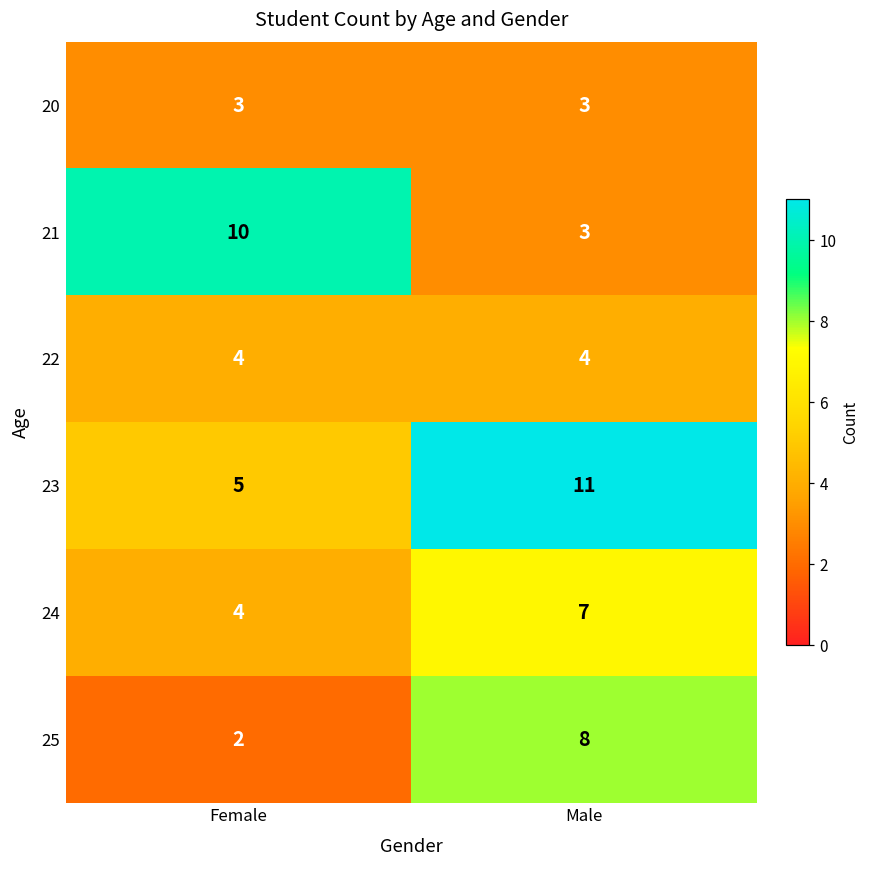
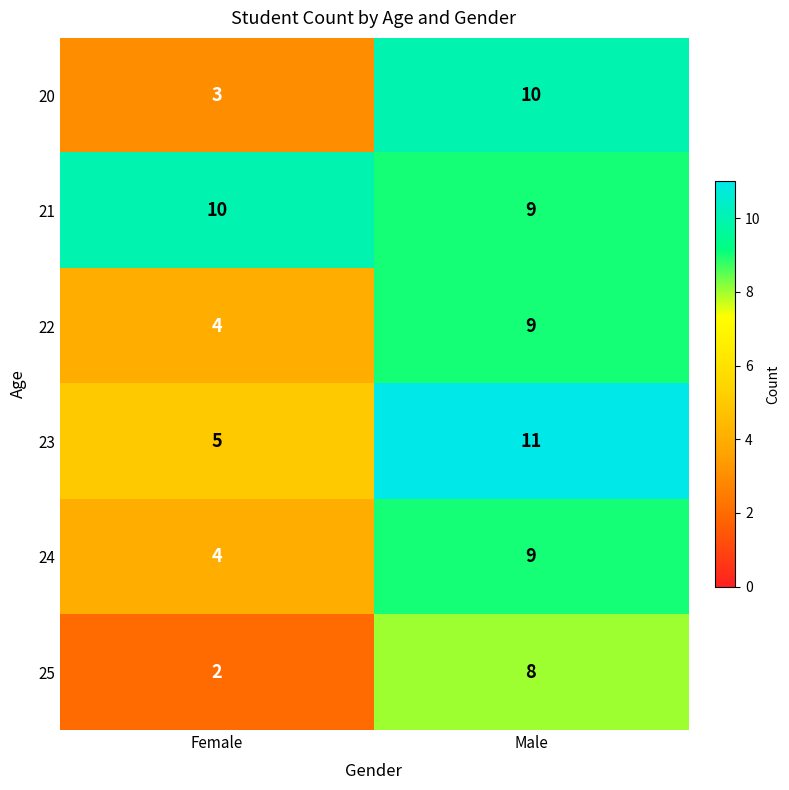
  {
    "20": {
      "Female": 3,
-     "Male": 3
+     "Male": 10
    },
    "21": {
      "Female": 10,
-     "Male": 3
+     "Male": 9
    },
    "22": {
      "Female": 4,
-     "Male": 4
+     "Male": 9
    },
    "23": {
      "Female": 5,
      "Male": 11
    },
    "24": {
      "Female": 4,
-     "Male": 7
+     "Male": 9
    },
    "25": {
      "Female": 2,
      "Male": 8
    }
  }
